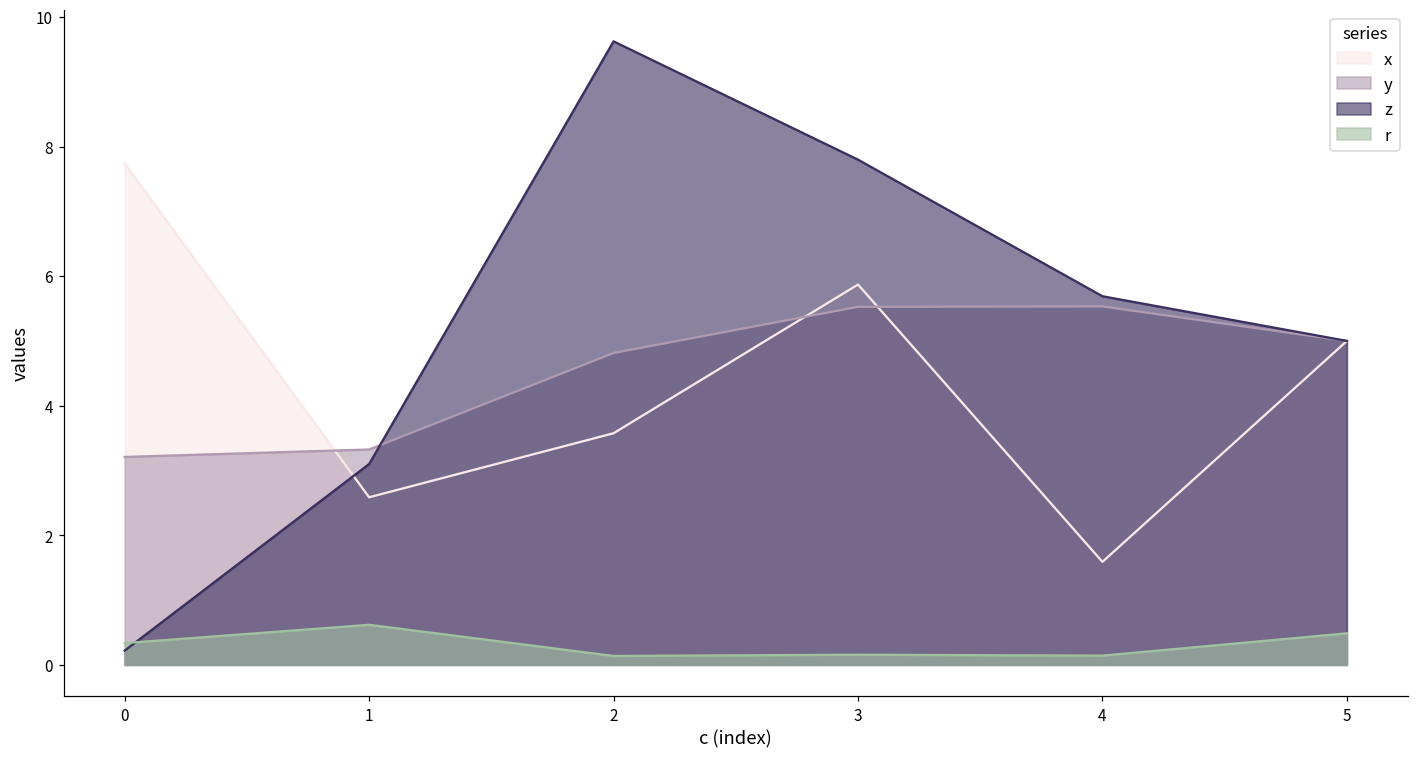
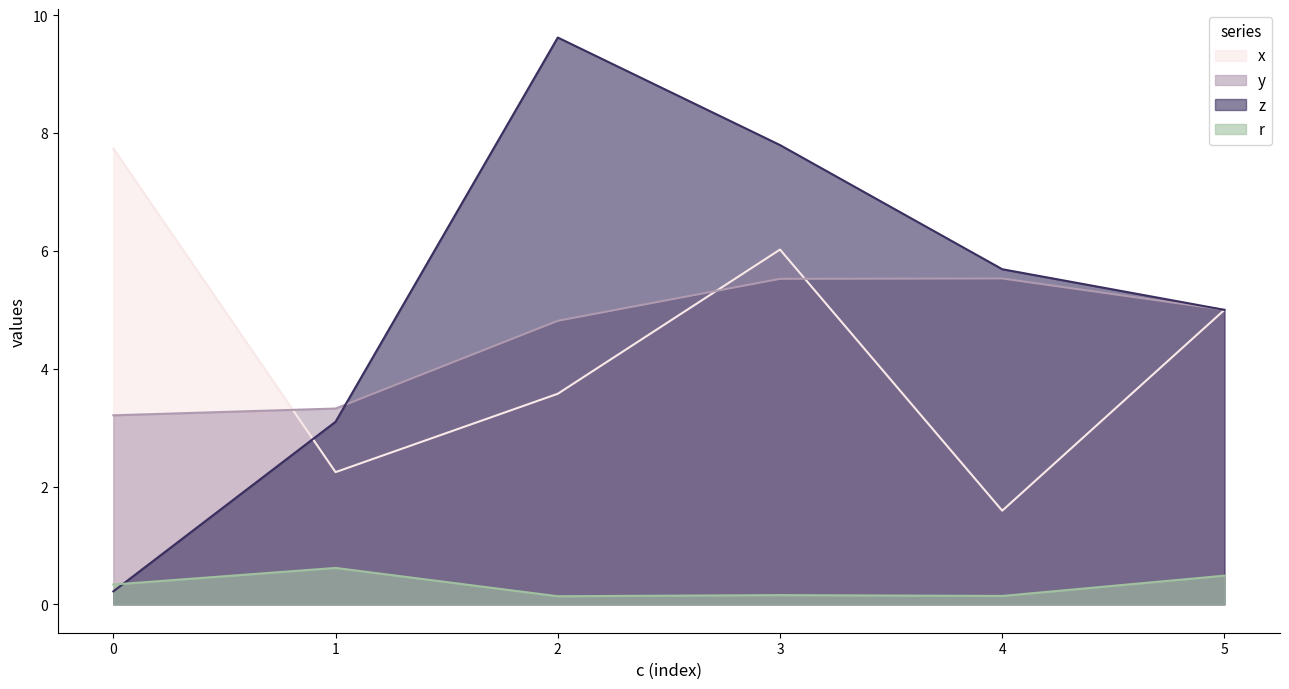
  {
    "x": {
      "0": 7.7,
-     "1": 2.6,
+     "1": 2.2,
      "2": 3.6,
-     "3": 5.9,
+     "3": 6.0,
      "4": 1.6
    },
    "z": {
      "0": 0.2,
      "1": 3.1,
      "2": 9.6,
      "3": 7.8,
      "4": 5.7
    }
  }
